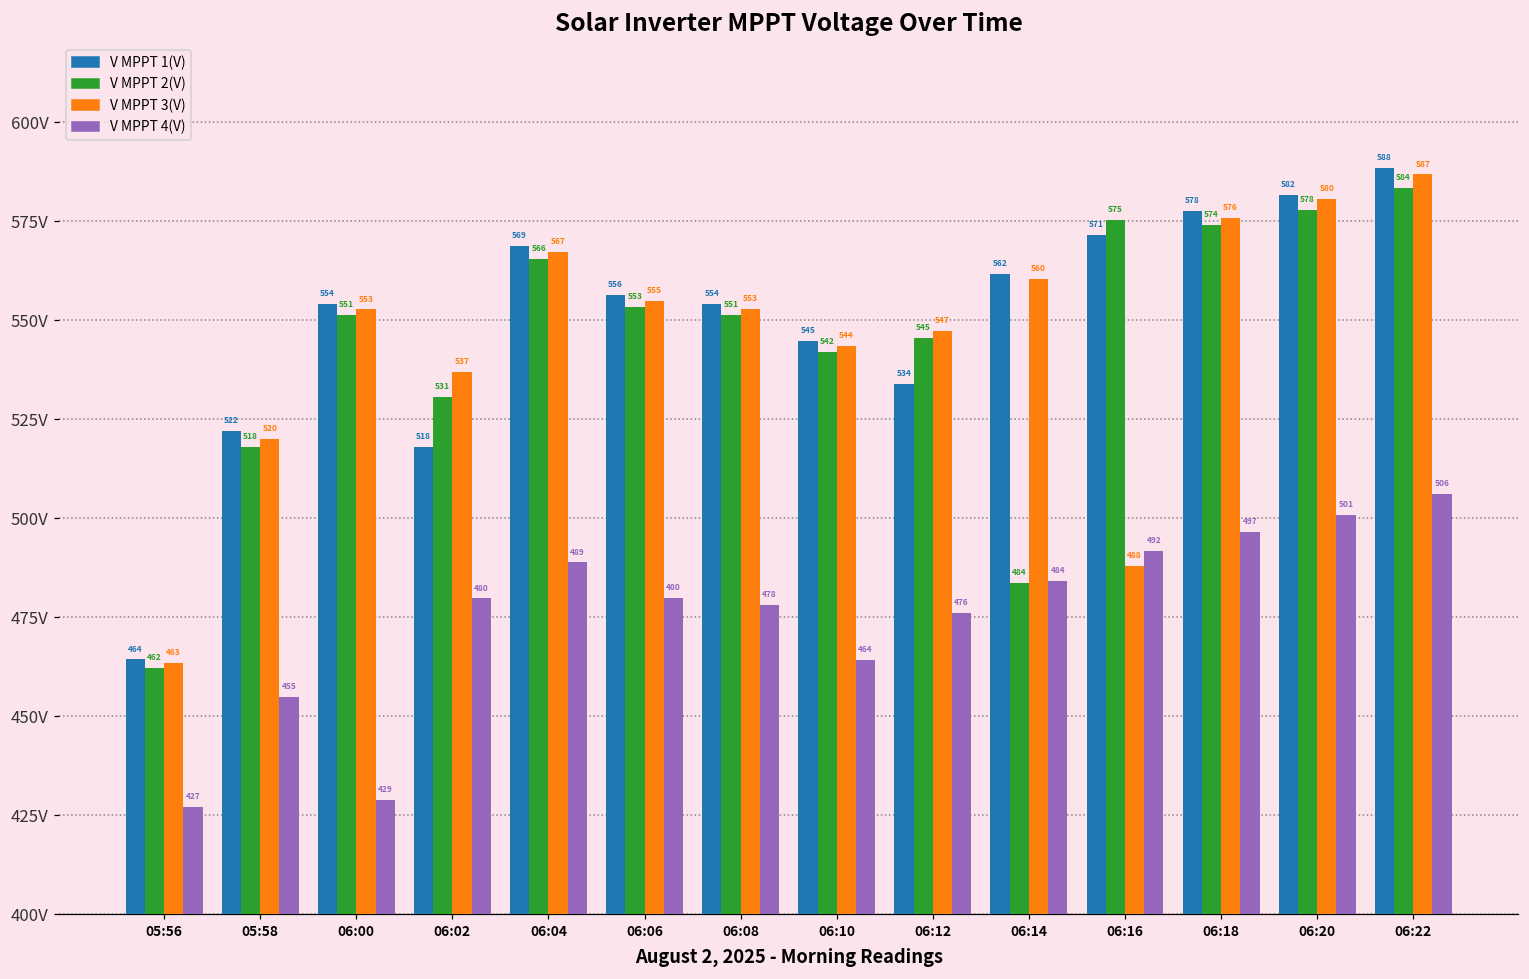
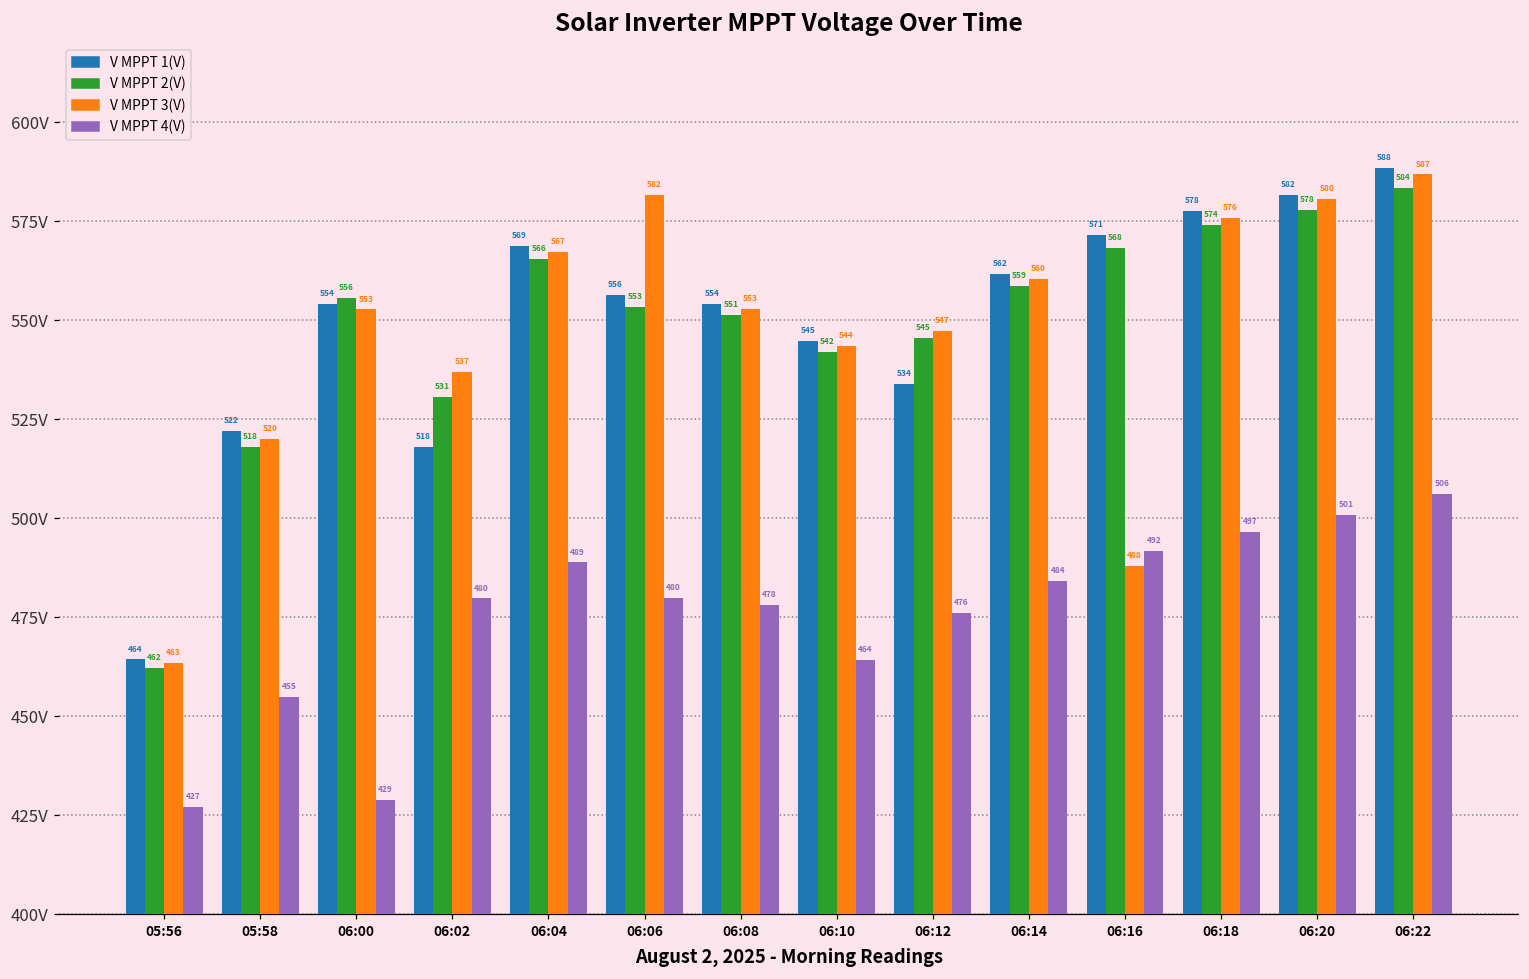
  {
    "V MPPT 1(V)": {
      "05:56": 464,
      "05:58": 522,
      "06:00": 554,
      "06:02": 518,
      "06:04": 569,
      "06:06": 556,
      "06:08": 554,
      "06:10": 545,
      "06:12": 534,
      "06:14": 562,
      "06:16": 571,
      "06:18": 578,
      "06:20": 582,
      "06:22": 588
    },
    "V MPPT 2(V)": {
      "05:56": 462,
      "05:58": 518,
-     "06:00": 551,
+     "06:00": 556,
      "06:02": 531,
      "06:04": 566,
      "06:06": 553,
      "06:08": 551,
      "06:10": 542,
      "06:12": 545,
-     "06:14": 484,
-     "06:16": 575,
+     "06:14": 559,
+     "06:16": 568,
      "06:18": 574,
      "06:20": 578,
      "06:22": 584
    },
    "V MPPT 3(V)": {
      "05:56": 463,
      "05:58": 520,
      "06:00": 553,
      "06:02": 537,
      "06:04": 567,
-     "06:06": 555,
+     "06:06": 582,
      "06:08": 553,
      "06:10": 544,
      "06:12": 547,
      "06:14": 560,
      "06:16": 488,
      "06:18": 576,
      "06:20": 580,
      "06:22": 587
    },
    "V MPPT 4(V)": {
      "05:56": 427,
      "05:58": 455,
      "06:00": 429,
      "06:02": 480,
      "06:04": 489,
      "06:06": 480,
      "06:08": 478,
      "06:10": 464,
      "06:12": 476,
      "06:14": 484,
      "06:16": 492,
      "06:18": 497,
      "06:20": 501,
      "06:22": 506
    }
  }
